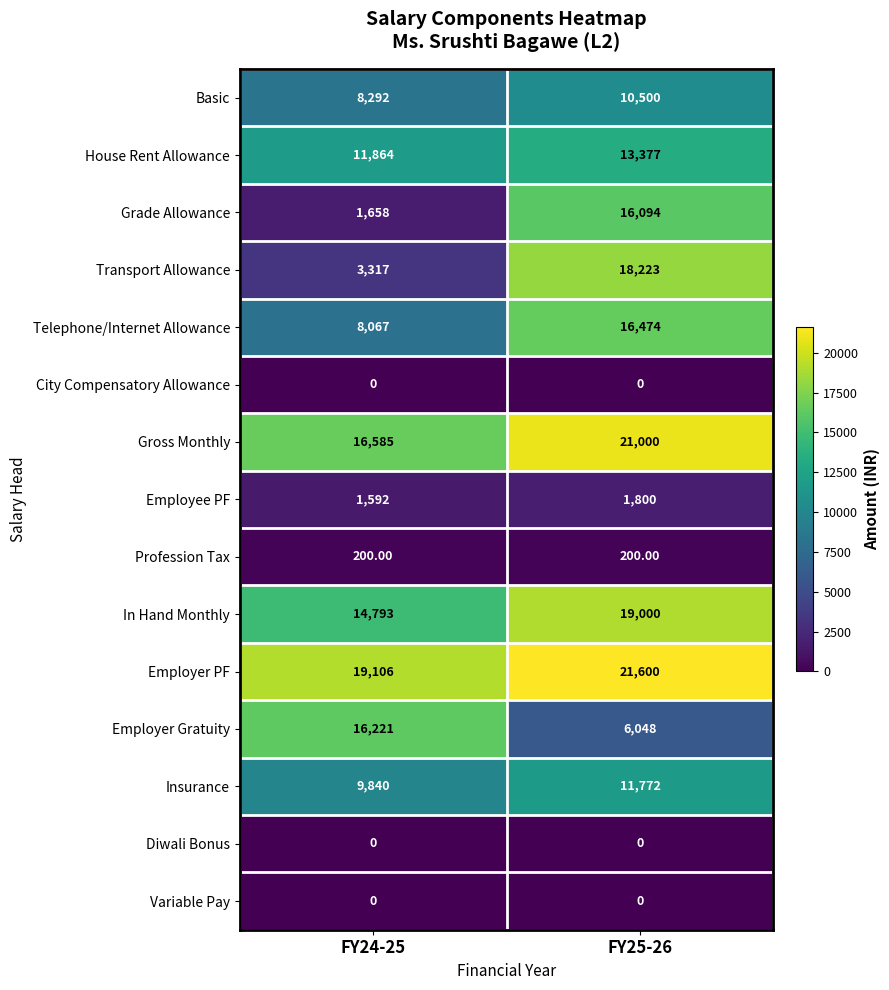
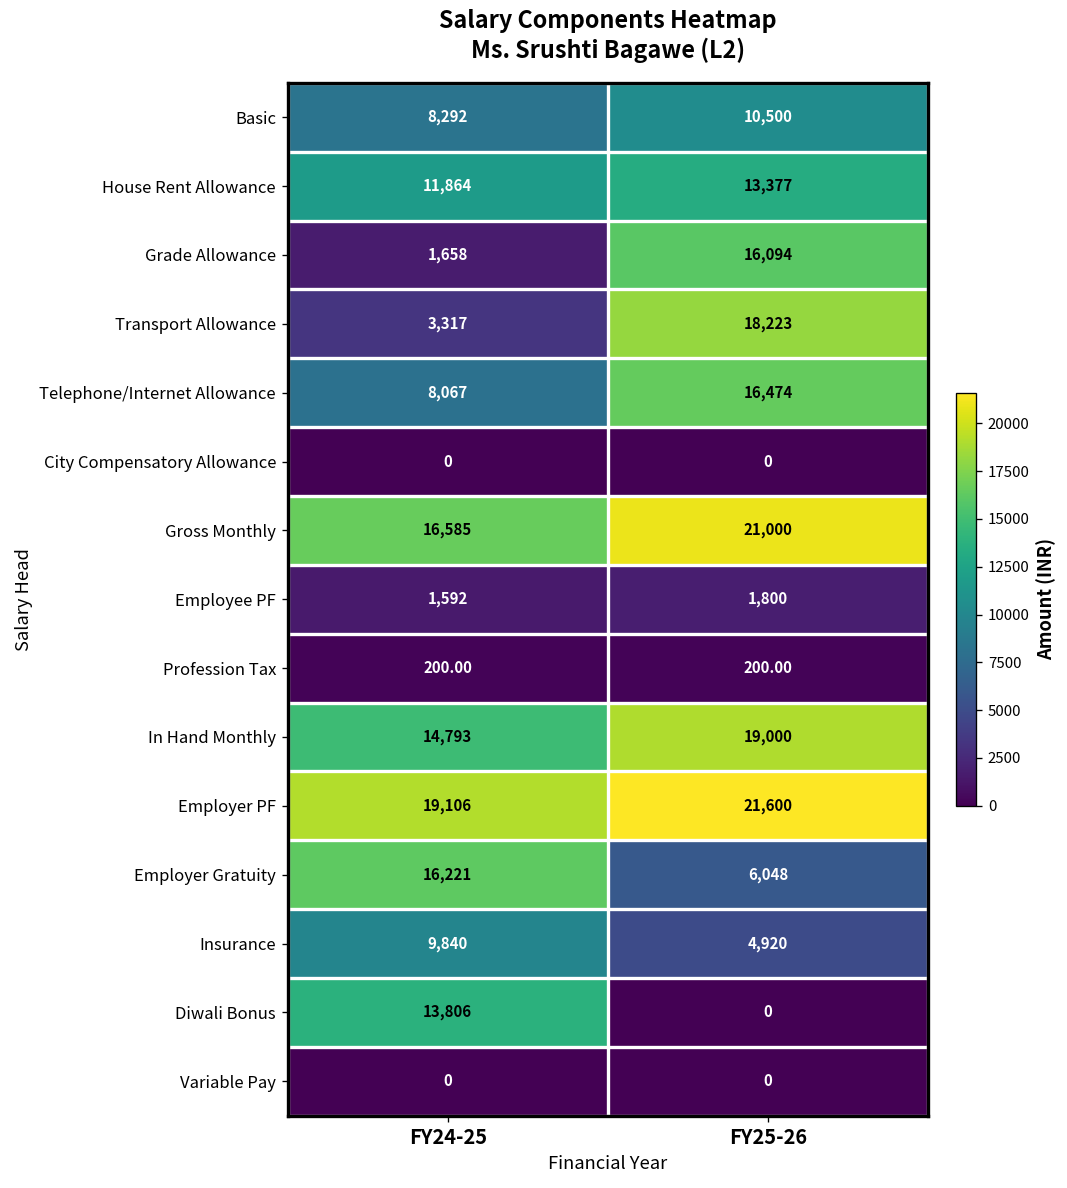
  {
    "Basic": {
      "FY24-25": "8,292",
      "FY25-26": "10,500"
    },
    "House Rent Allowance": {
      "FY24-25": "11,864",
      "FY25-26": "13,377"
    },
    "Grade Allowance": {
      "FY24-25": "1,658",
      "FY25-26": "16,094"
    },
    "Transport Allowance": {
      "FY24-25": "3,317",
      "FY25-26": "18,223"
    },
    "Telephone/Internet Allowance": {
      "FY24-25": "8,067",
      "FY25-26": "16,474"
    },
    "City Compensatory Allowance": {
      "FY24-25": "0",
      "FY25-26": "0"
    },
    "Gross Monthly": {
      "FY24-25": "16,585",
      "FY25-26": "21,000"
    },
    "Employee PF": {
      "FY24-25": "1,592",
      "FY25-26": "1,800"
    },
    "Profession Tax": {
      "FY24-25": "200.00",
      "FY25-26": "200.00"
    },
    "In Hand Monthly": {
      "FY24-25": "14,793",
      "FY25-26": "19,000"
    },
    "Employer PF": {
      "FY24-25": "19,106",
      "FY25-26": "21,600"
    },
    "Employer Gratuity": {
      "FY24-25": "16,221",
      "FY25-26": "6,048"
    },
    "Insurance": {
      "FY24-25": "9,840",
-     "FY25-26": "11,772"
+     "FY25-26": "4,920"
    },
    "Diwali Bonus": {
-     "FY24-25": "0",
+     "FY24-25": "13,806",
      "FY25-26": "0"
    },
    "Variable Pay": {
      "FY24-25": "0",
      "FY25-26": "0"
    }
  }
